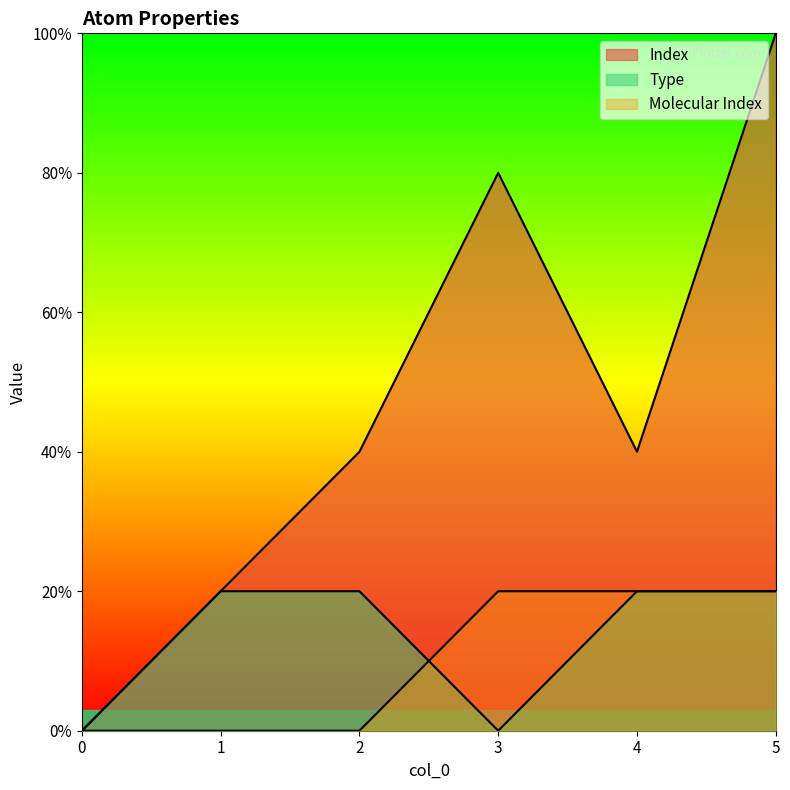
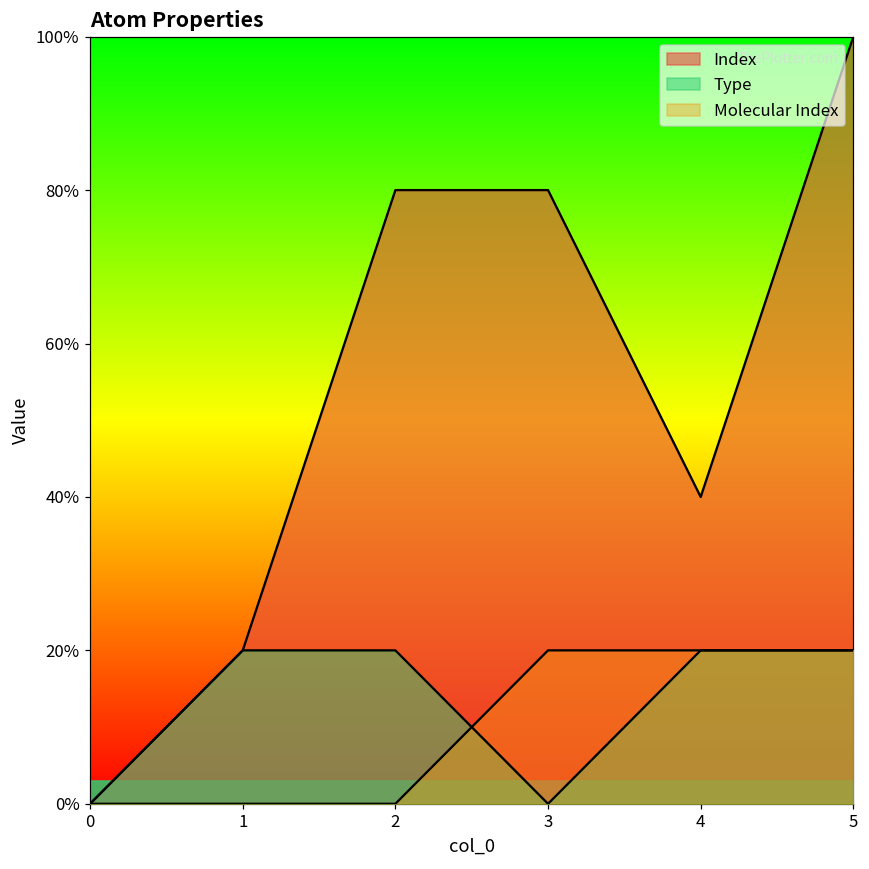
  {
    "Index": {
-     "2": "40%",
+     "2": "80%",
      "3": "80%",
      "4": "40%",
      "5": "100%"
    },
    "Type": {
      "2": "20%"
    },
    "Molecular Index": {
      "3": "20%"
    }
  }
